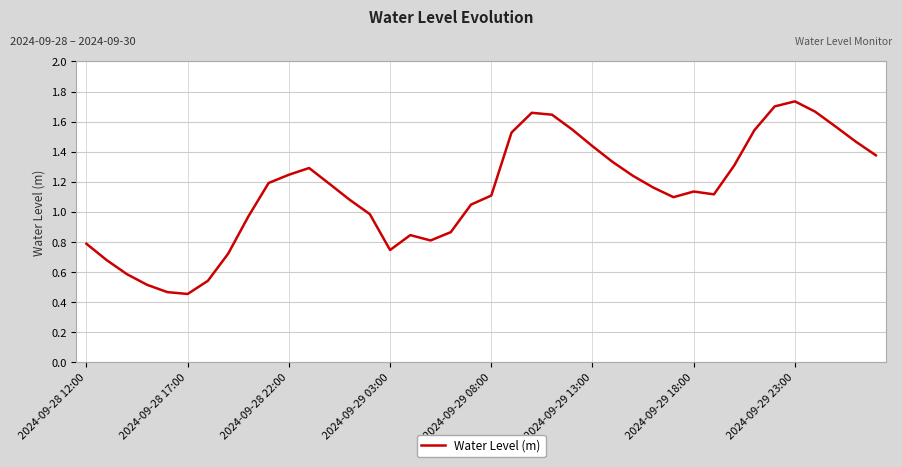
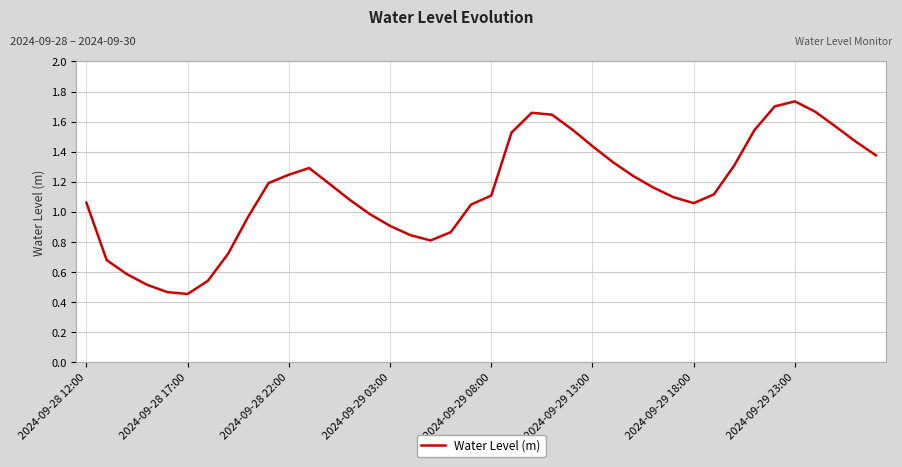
  {
-   "2024-09-28 12:00": 0.79,
+   "2024-09-28 12:00": 1.06,
    "2024-09-28 17:00": 0.45,
    "2024-09-28 22:00": 1.25,
-   "2024-09-29 03:00": 0.75,
+   "2024-09-29 03:00": 0.91,
    "2024-09-29 08:00": 1.11,
    "2024-09-29 13:00": 1.44,
-   "2024-09-29 18:00": 1.14,
+   "2024-09-29 18:00": 1.06,
    "2024-09-29 23:00": 1.73
  }
